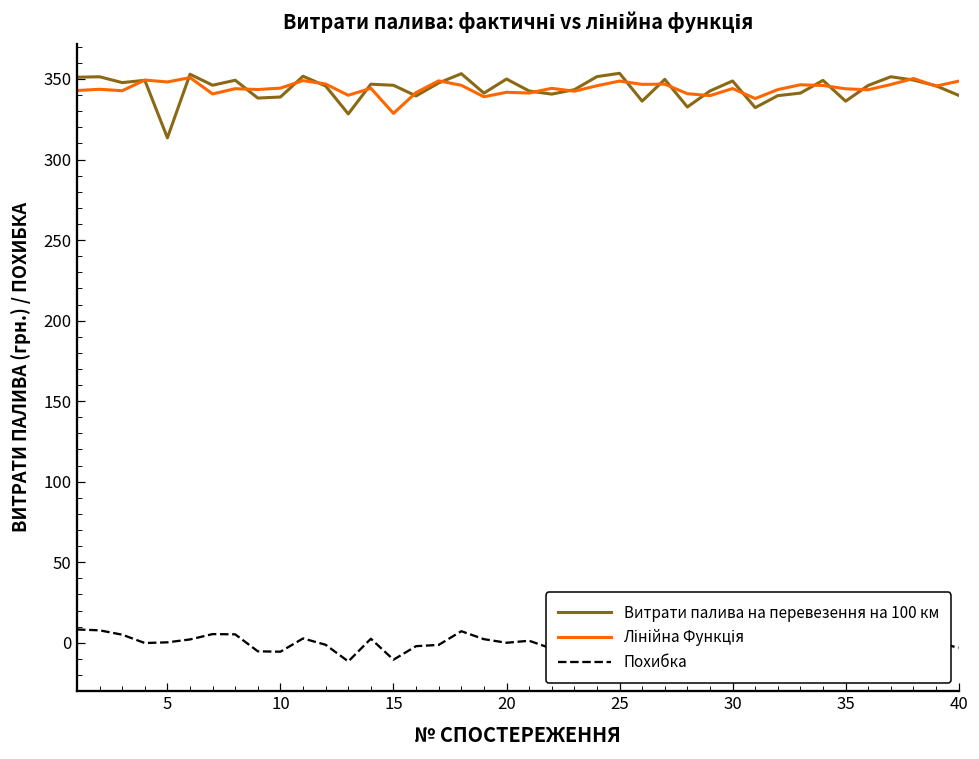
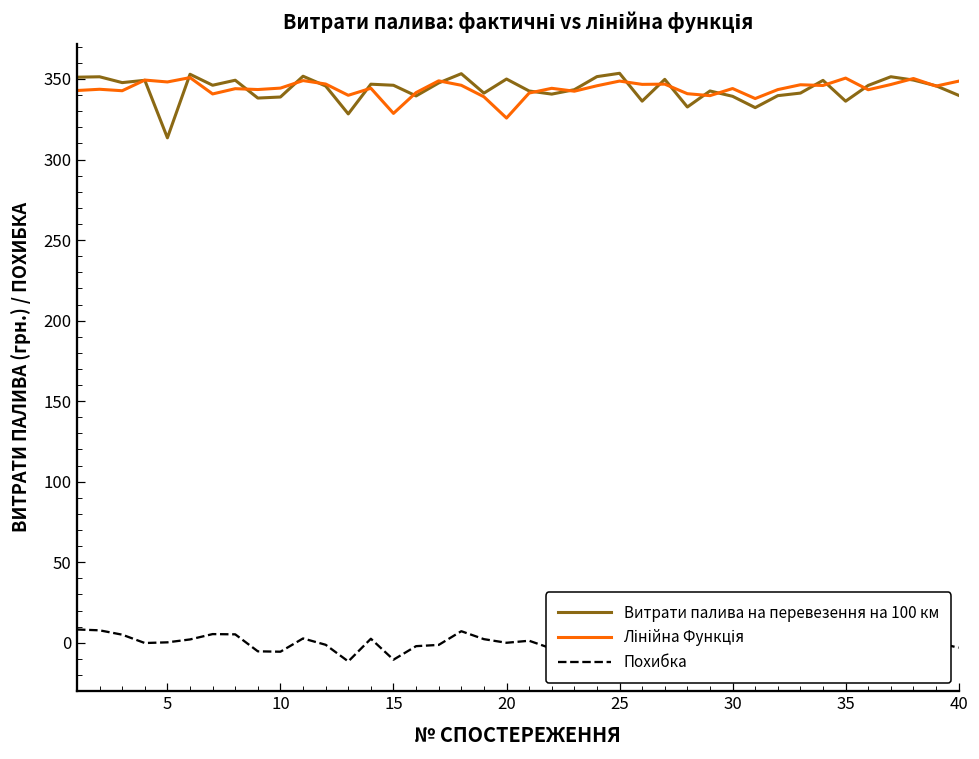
  {
    "Витрати палива на перевезення на 100 км": {
      "5": 313,
      "10": 339,
      "15": 346,
      "20": 350,
      "25": 354,
-     "30": 349,
+     "30": 339,
      "35": 336,
      "40": 340
    },
    "Лінійна Функція": {
      "5": 348,
      "10": 344,
      "15": 329,
-     "20": 342,
+     "20": 326,
      "25": 349,
      "30": 344,
-     "35": 344,
+     "35": 351,
      "40": 349
    },
    "Похибка": {
      "5": 0,
      "10": -6,
      "15": -10,
      "20": 0,
      "40": -3
    }
  }
